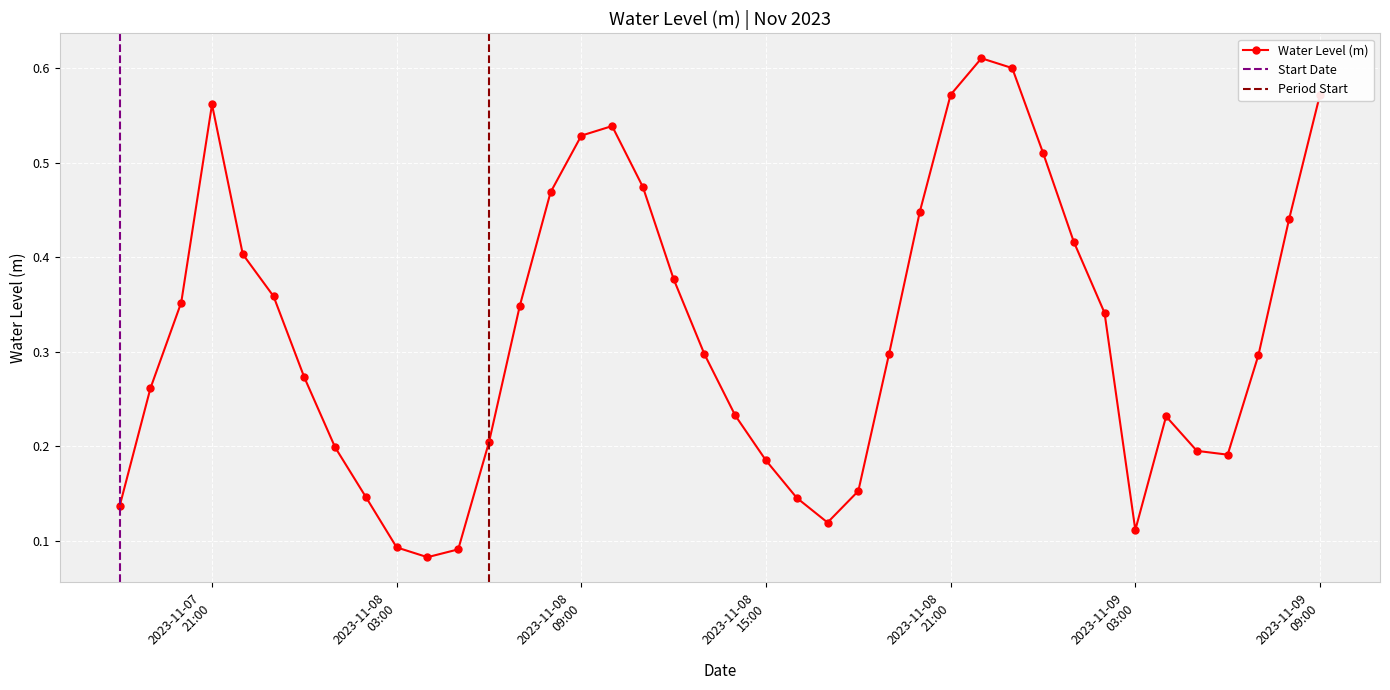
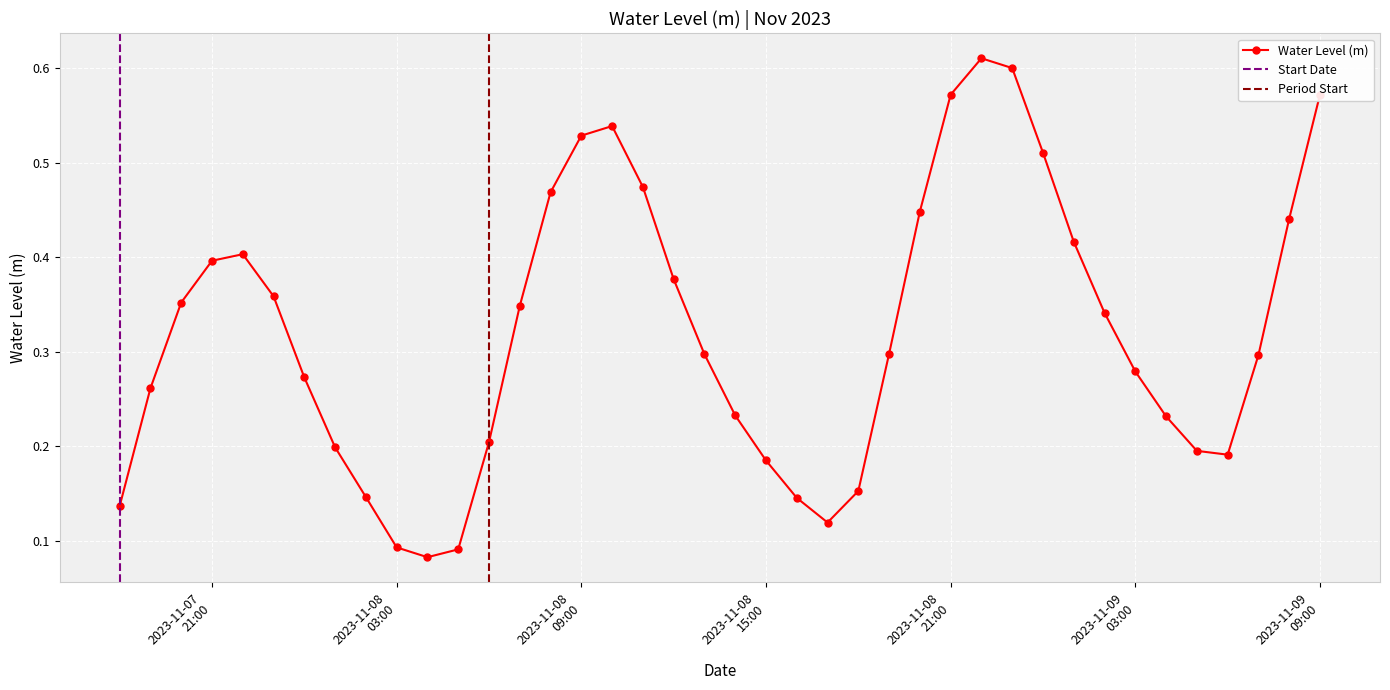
  {
-   "2023-11-07 21:00": 0.56,
+   "2023-11-07 21:00": 0.40,
    "2023-11-08 03:00": 0.09,
    "2023-11-08 09:00": 0.53,
    "2023-11-08 15:00": 0.18,
    "2023-11-08 21:00": 0.57,
-   "2023-11-09 03:00": 0.11
+   "2023-11-09 03:00": 0.28
  }
